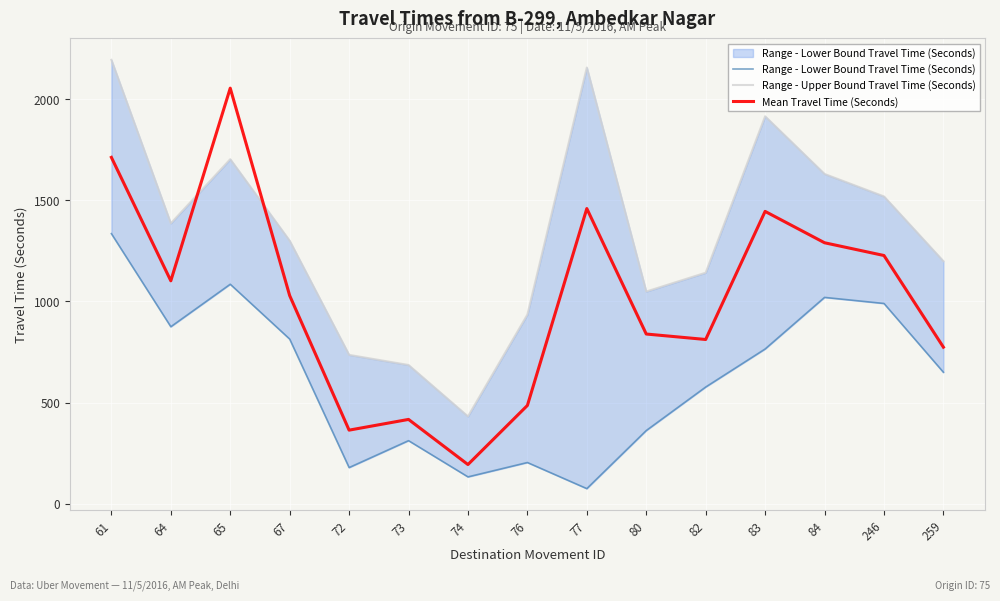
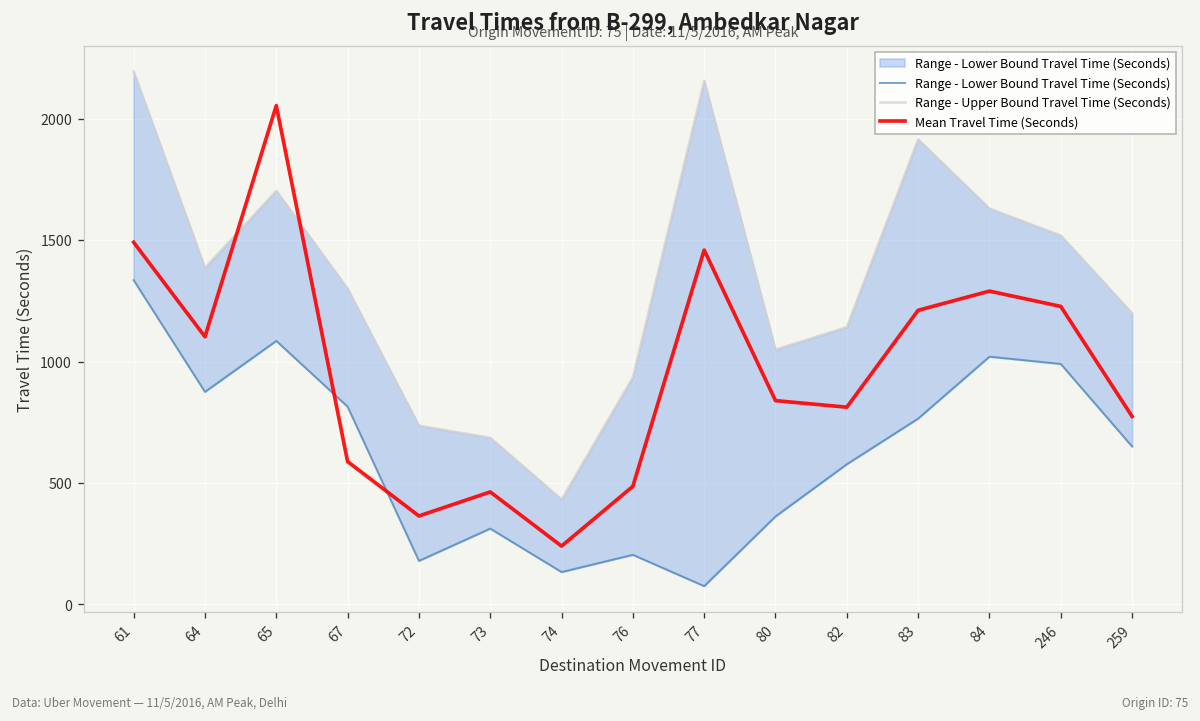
  {
    "Mean Travel Time (Seconds)": {
-     "61": 1710,
+     "61": 1490,
      "64": 1100,
      "65": 2050,
-     "67": 1030,
+     "67": 590,
      "72": 360,
-     "73": 420,
-     "74": 190,
+     "73": 460,
+     "74": 240,
      "76": 490,
      "77": 1460,
      "80": 840,
      "82": 810,
-     "83": 1450,
+     "83": 1210,
      "84": 1290,
      "246": 1230,
      "259": 770
    }
  }
